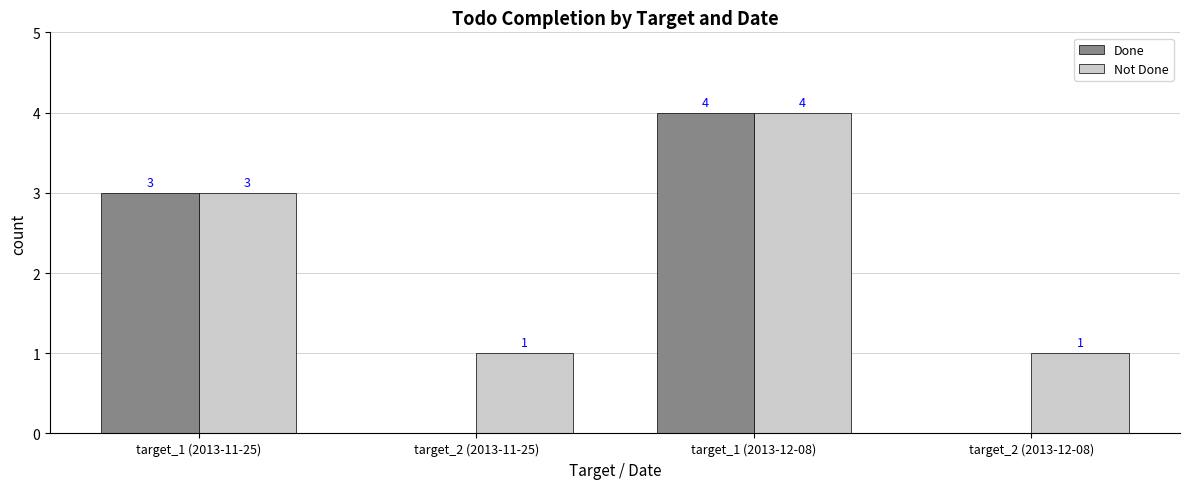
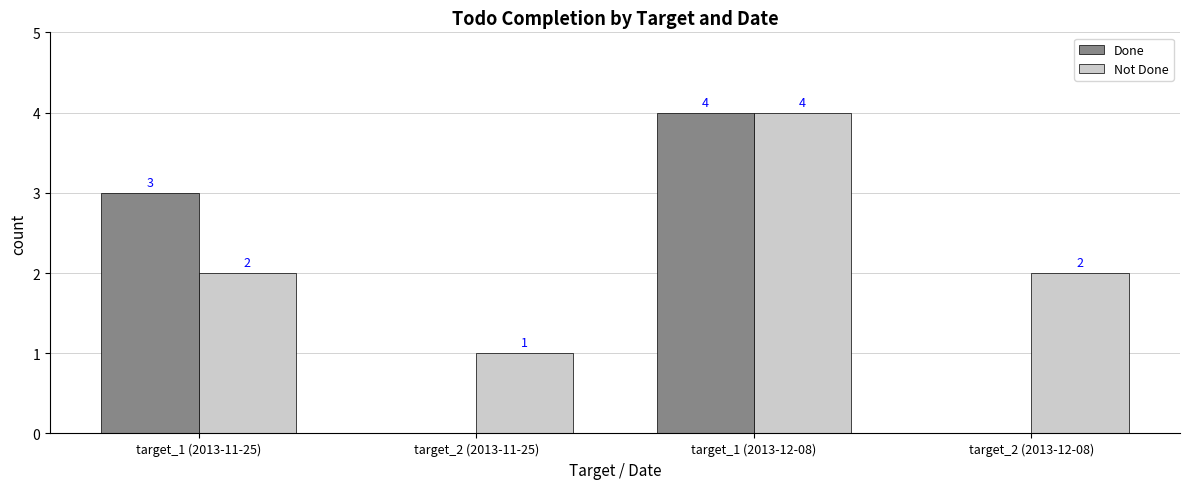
  {
    "Done": {
      "target_1 (2013-11-25)": 3,
      "target_1 (2013-12-08)": 4
    },
    "Not Done": {
-     "target_1 (2013-11-25)": 3,
+     "target_1 (2013-11-25)": 2,
      "target_2 (2013-11-25)": 1,
      "target_1 (2013-12-08)": 4,
-     "target_2 (2013-12-08)": 1
+     "target_2 (2013-12-08)": 2
    }
  }
